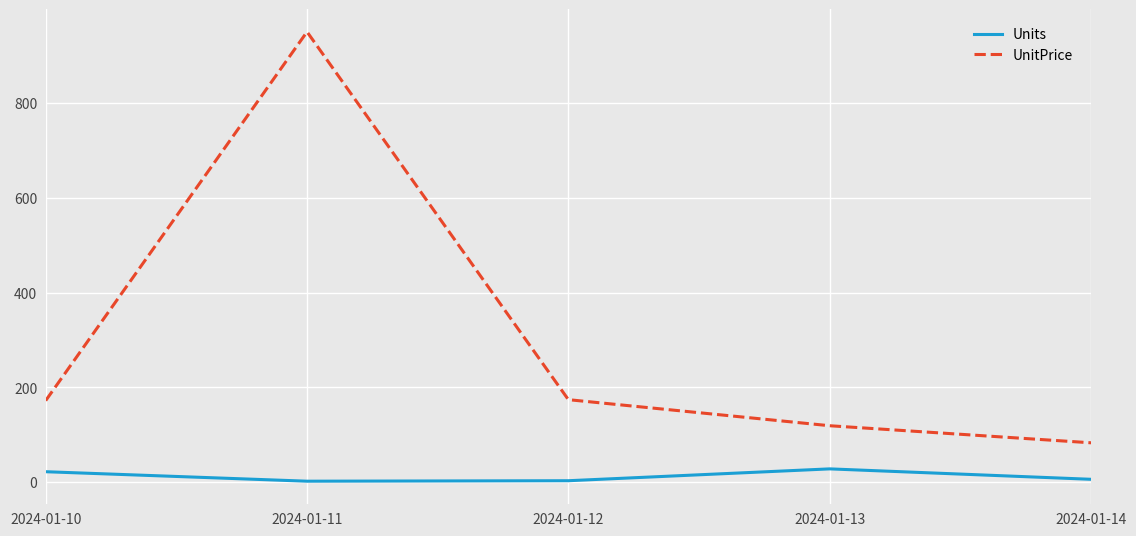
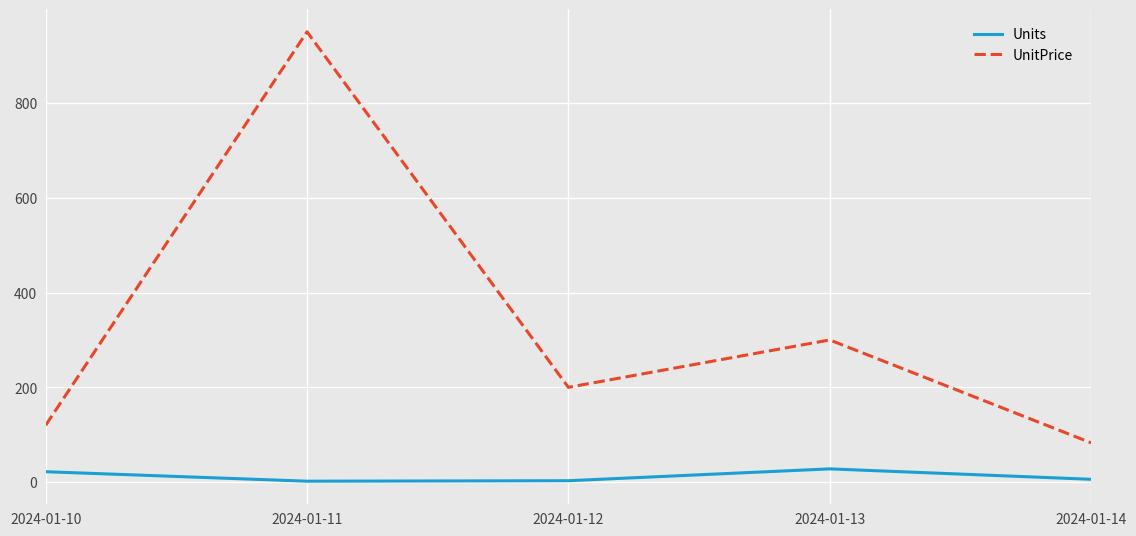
  {
    "Units": {
      "2024-01-10": 20,
      "2024-01-11": 0,
      "2024-01-12": 0,
      "2024-01-13": 30,
      "2024-01-14": 10
    },
    "UnitPrice": {
-     "2024-01-10": 170,
+     "2024-01-10": 120,
      "2024-01-11": 950,
-     "2024-01-12": 170,
-     "2024-01-13": 120,
+     "2024-01-12": 200,
+     "2024-01-13": 300,
      "2024-01-14": 80
    }
  }
